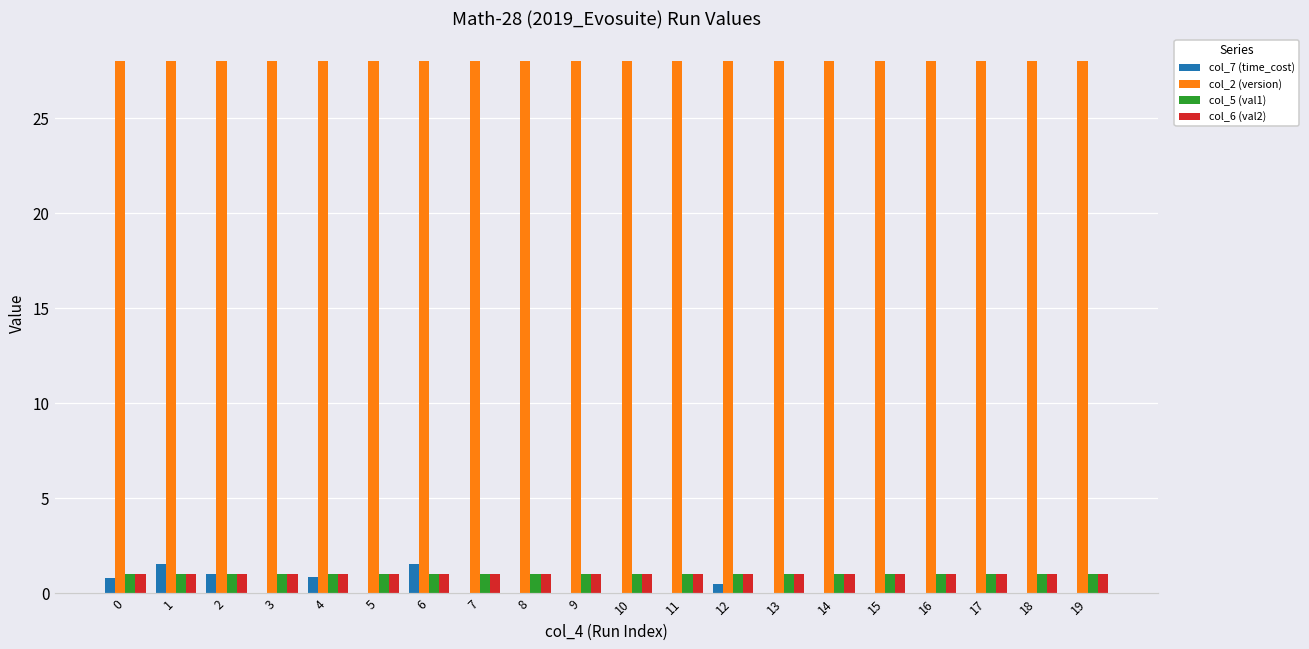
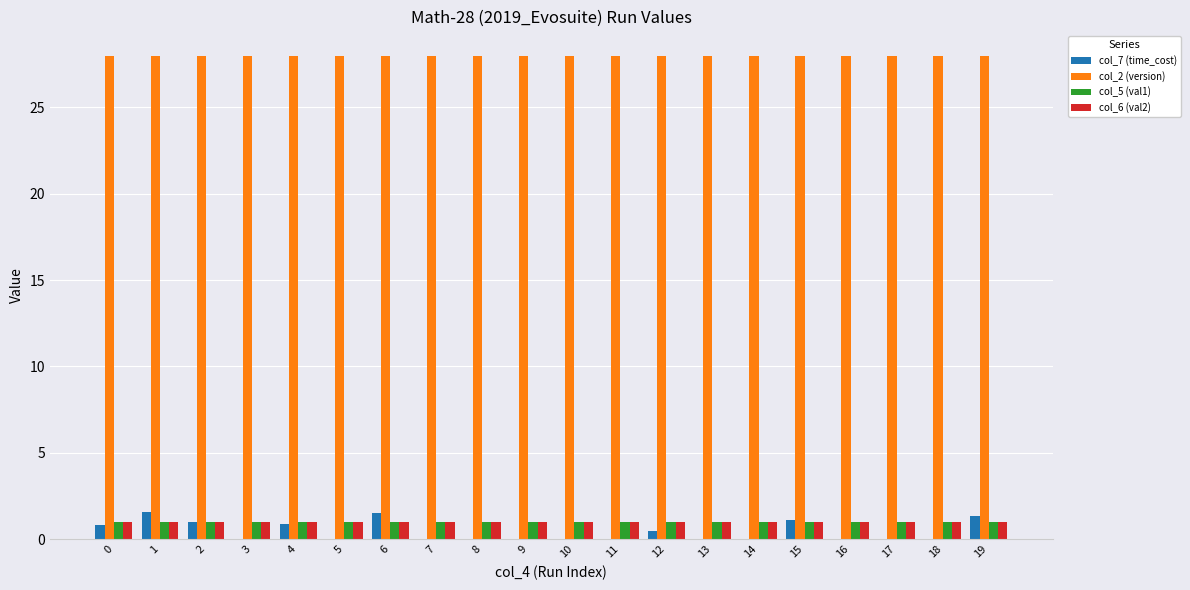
  {
    "col_7 (time_cost)": {
      "0": 0.8,
      "1": 1.6,
      "2": 1.0,
      "4": 0.9,
      "6": 1.5,
      "12": 0.5,
-     "15": 0.0,
-     "19": 0.0
+     "15": 1.1,
+     "19": 1.3
    },
    "col_2 (version)": {
      "0": 28.0,
      "1": 28.0,
      "2": 28.0,
      "3": 28.0,
      "4": 28.0,
      "5": 28.0,
      "6": 28.0,
      "7": 28.0,
      "8": 28.0,
      "9": 28.0,
      "10": 28.0,
      "11": 28.0,
      "12": 28.0,
      "13": 28.0,
      "14": 28.0,
      "15": 28.0,
      "16": 28.0,
      "17": 28.0,
      "18": 28.0,
      "19": 28.0
    },
    "col_5 (val1)": {
      "0": 1.0,
      "1": 1.0,
      "2": 1.0,
      "3": 1.0,
      "4": 1.0,
      "5": 1.0,
      "6": 1.0,
      "7": 1.0,
      "8": 1.0,
      "9": 1.0,
      "10": 1.0,
      "11": 1.0,
      "12": 1.0,
      "13": 1.0,
      "14": 1.0,
      "15": 1.0,
      "16": 1.0,
      "17": 1.0,
      "18": 1.0,
      "19": 1.0
    },
    "col_6 (val2)": {
      "0": 1.0,
      "1": 1.0,
      "2": 1.0,
      "3": 1.0,
      "4": 1.0,
      "5": 1.0,
      "6": 1.0,
      "7": 1.0,
      "8": 1.0,
      "9": 1.0,
      "10": 1.0,
      "11": 1.0,
      "12": 1.0,
      "13": 1.0,
      "14": 1.0,
      "15": 1.0,
      "16": 1.0,
      "17": 1.0,
      "18": 1.0,
      "19": 1.0
    }
  }
